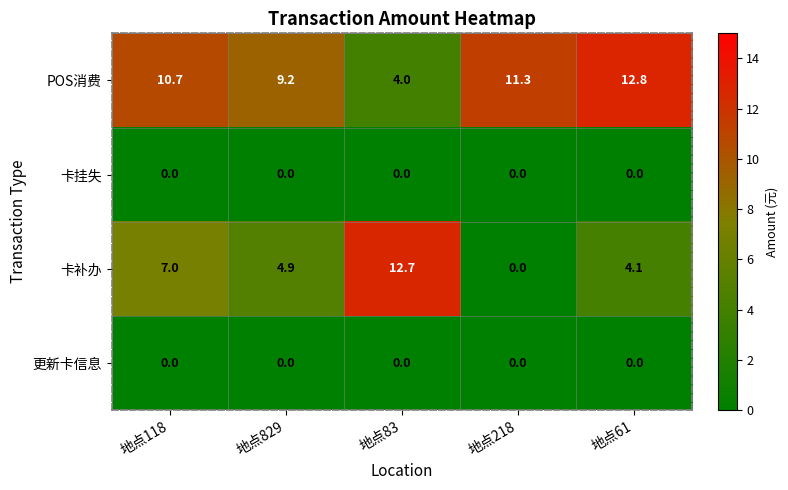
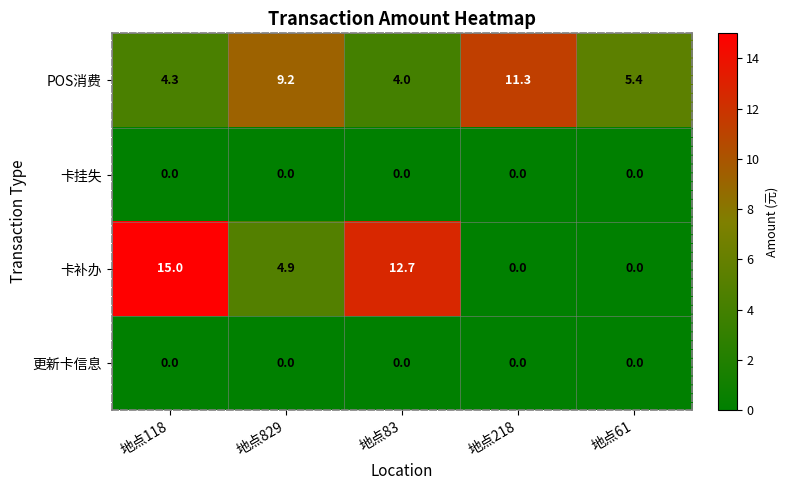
  {
    "POS消费": {
-     "地点118": 10.7,
+     "地点118": 4.3,
      "地点829": 9.2,
      "地点83": 4.0,
      "地点218": 11.3,
-     "地点61": 12.8
+     "地点61": 5.4
    },
    "卡挂失": {
      "地点118": 0.0,
      "地点829": 0.0,
      "地点83": 0.0,
      "地点218": 0.0,
      "地点61": 0.0
    },
    "卡补办": {
-     "地点118": 7.0,
+     "地点118": 15.0,
      "地点829": 4.9,
      "地点83": 12.7,
      "地点218": 0.0,
-     "地点61": 4.1
+     "地点61": 0.0
    },
    "更新卡信息": {
      "地点118": 0.0,
      "地点829": 0.0,
      "地点83": 0.0,
      "地点218": 0.0,
      "地点61": 0.0
    }
  }
